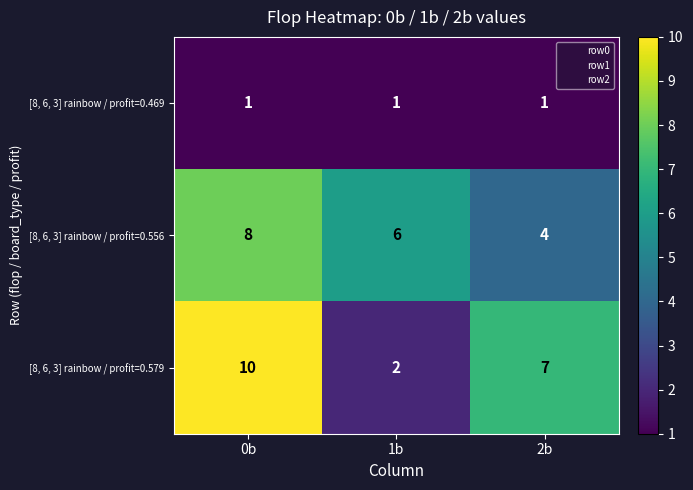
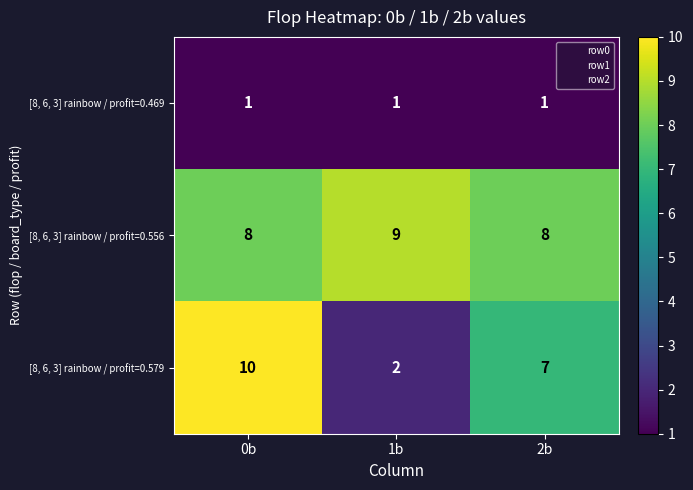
  {
    "[8, 6, 3] rainbow / profit=0.469": {
      "0b": 1,
      "1b": 1,
      "2b": 1
    },
    "[8, 6, 3] rainbow / profit=0.556": {
      "0b": 8,
-     "1b": 6,
-     "2b": 4
+     "1b": 9,
+     "2b": 8
    },
    "[8, 6, 3] rainbow / profit=0.579": {
      "0b": 10,
      "1b": 2,
      "2b": 7
    }
  }
